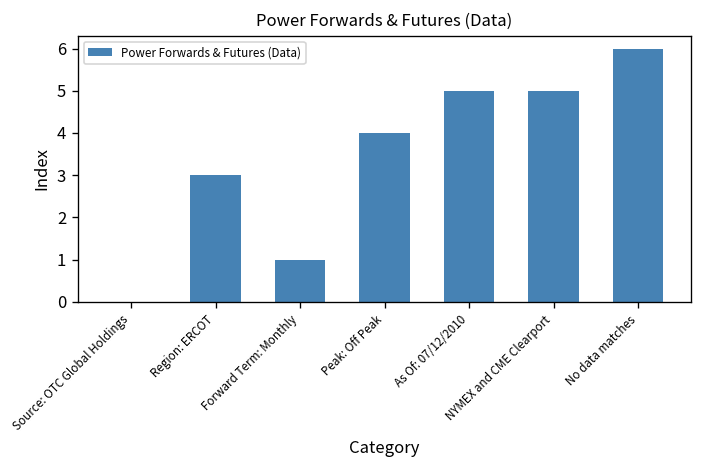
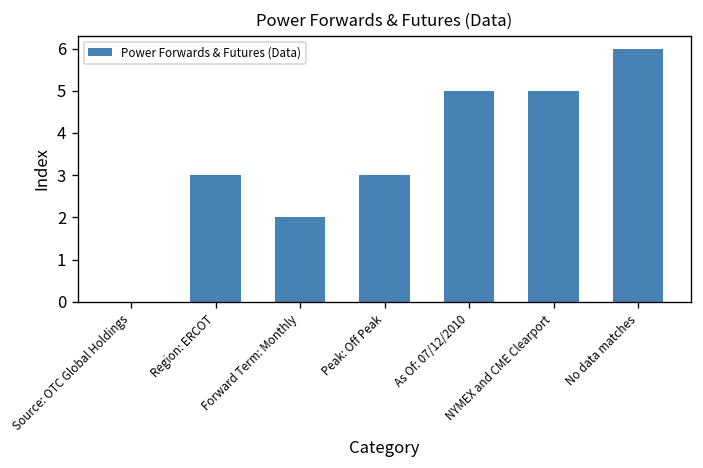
  {
    "Source: OTC Global Holdings": 0,
    "Region: ERCOT": 3,
-   "Forward Term: Monthly": 1,
-   "Peak: Off Peak": 4,
+   "Forward Term: Monthly": 2,
+   "Peak: Off Peak": 3,
    "As Of: 07/12/2010": 5,
    "NYMEX and CME Clearport": 5,
    "No data matches": 6
  }
